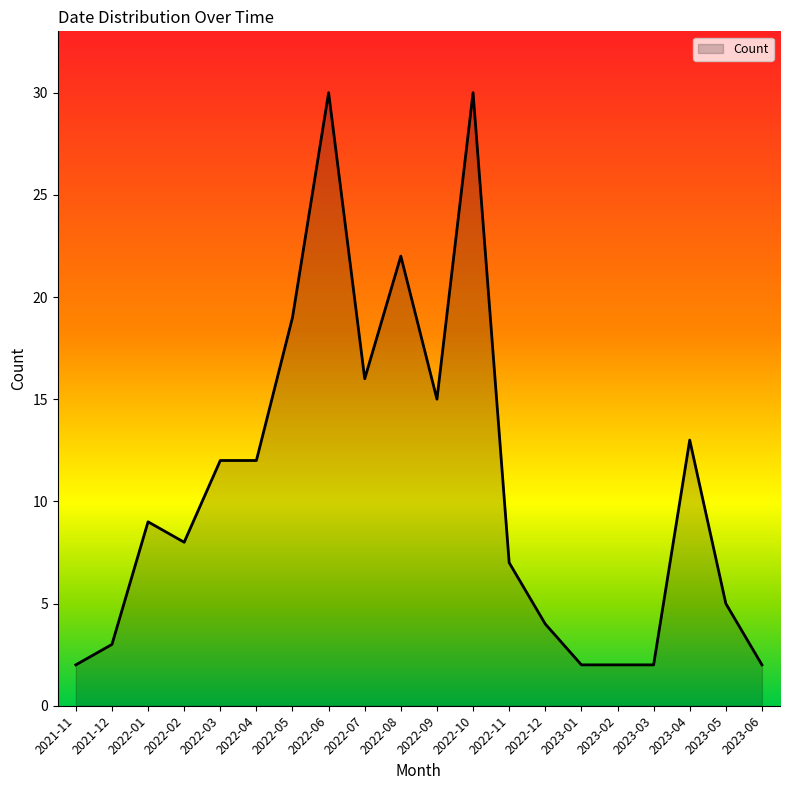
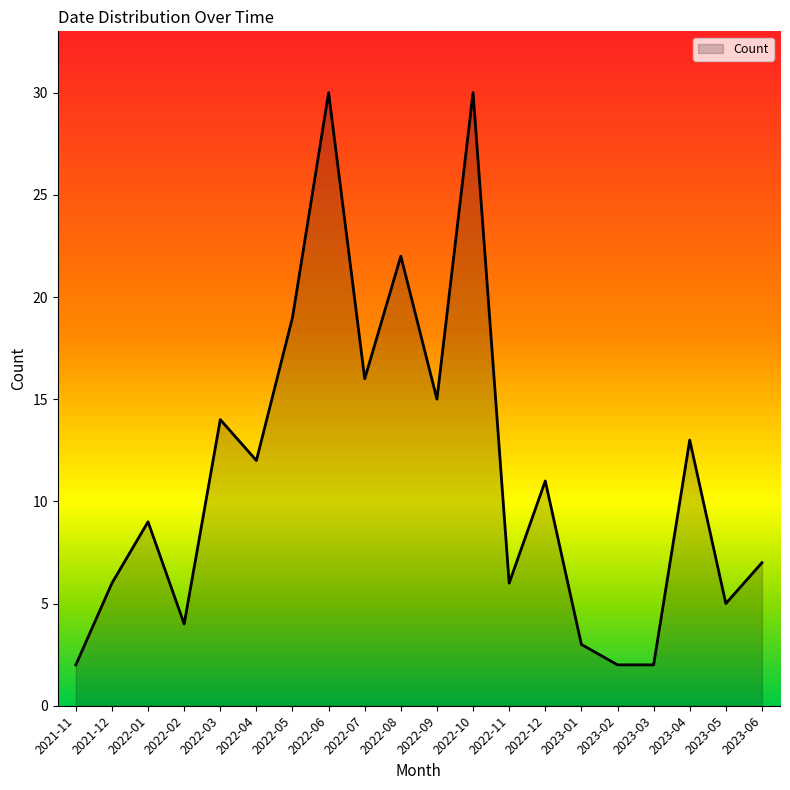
  {
    "2021-11": 2,
-   "2021-12": 3,
+   "2021-12": 6,
    "2022-01": 9,
-   "2022-02": 8,
-   "2022-03": 12,
+   "2022-02": 4,
+   "2022-03": 14,
    "2022-04": 12,
    "2022-05": 19,
    "2022-06": 30,
    "2022-07": 16,
    "2022-08": 22,
    "2022-09": 15,
    "2022-10": 30,
-   "2022-11": 7,
-   "2022-12": 4,
-   "2023-01": 2,
+   "2022-11": 6,
+   "2022-12": 11,
+   "2023-01": 3,
    "2023-02": 2,
    "2023-03": 2,
    "2023-04": 13,
    "2023-05": 5,
-   "2023-06": 2
+   "2023-06": 7
  }
